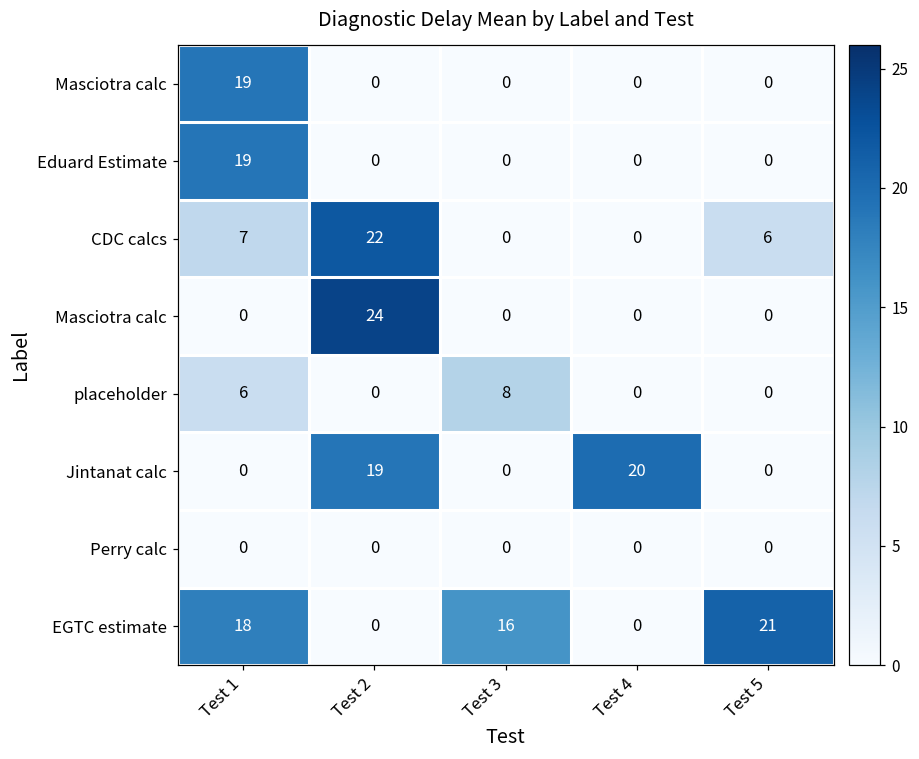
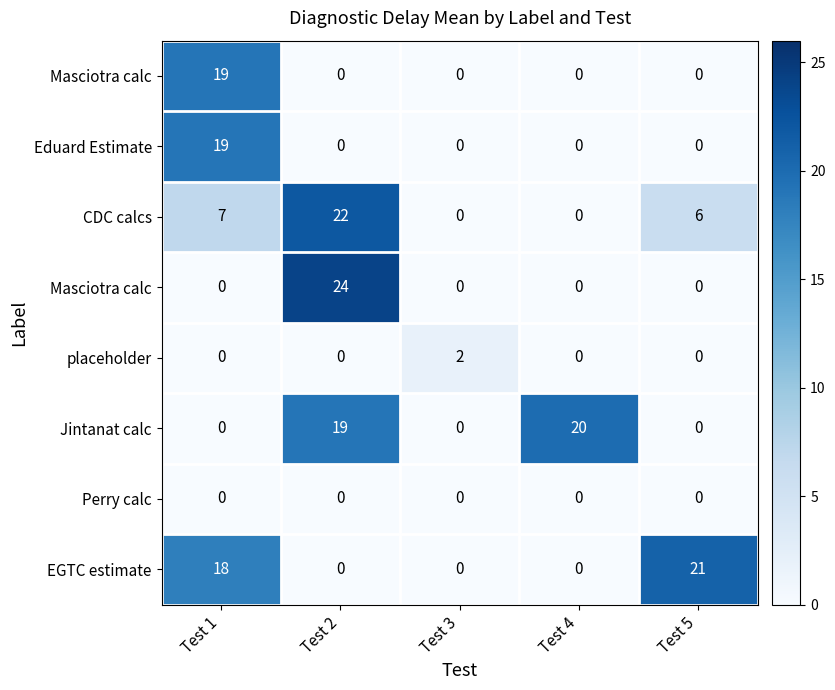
  {
    "Eduard Estimate": {
      "Test 1": 19,
      "Test 2": 0,
      "Test 3": 0,
      "Test 4": 0,
      "Test 5": 0
    },
    "CDC calcs": {
      "Test 1": 7,
      "Test 2": 22,
      "Test 3": 0,
      "Test 4": 0,
      "Test 5": 6
    },
    "placeholder": {
-     "Test 1": 6,
+     "Test 1": 0,
      "Test 2": 0,
-     "Test 3": 8,
+     "Test 3": 2,
      "Test 4": 0,
      "Test 5": 0
    },
    "Jintanat calc": {
      "Test 1": 0,
      "Test 2": 19,
      "Test 3": 0,
      "Test 4": 20,
      "Test 5": 0
    },
    "Perry calc": {
      "Test 1": 0,
      "Test 2": 0,
      "Test 3": 0,
      "Test 4": 0,
      "Test 5": 0
    },
    "EGTC estimate": {
      "Test 1": 18,
      "Test 2": 0,
-     "Test 3": 16,
+     "Test 3": 0,
      "Test 4": 0,
      "Test 5": 21
    }
  }
